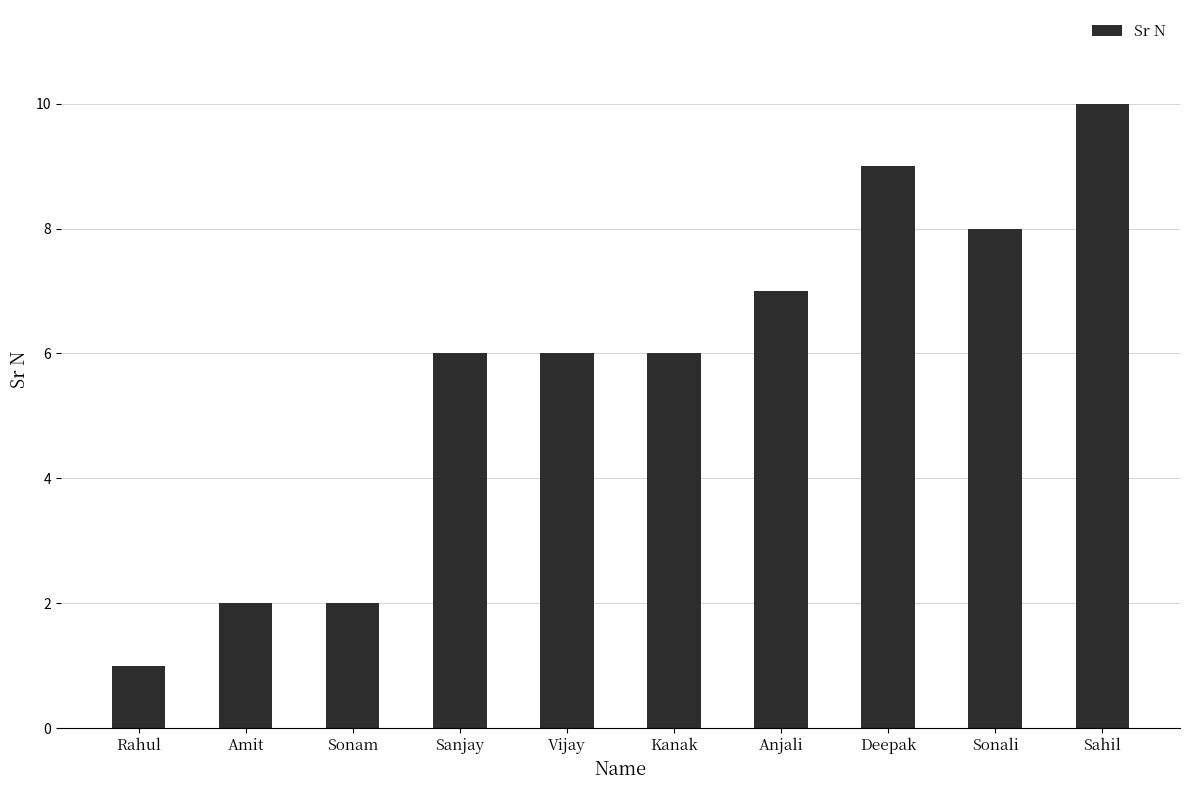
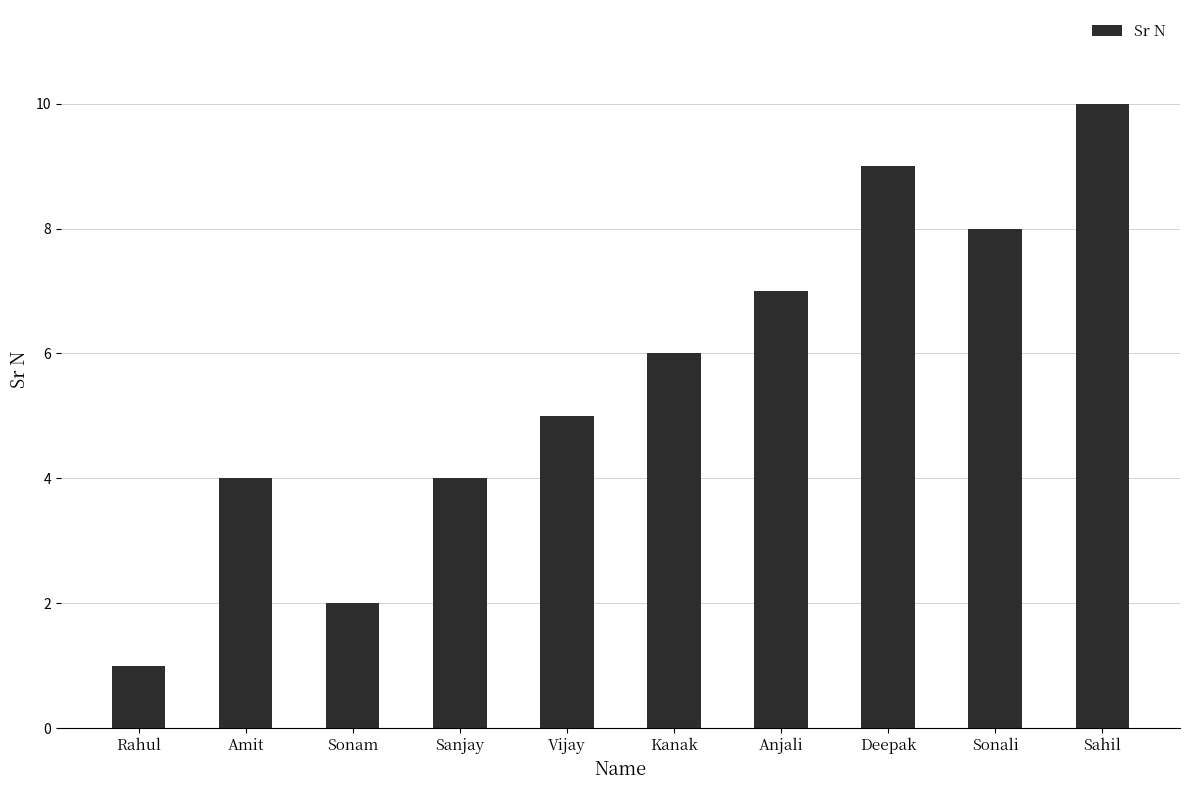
  {
    "Rahul": 1,
-   "Amit": 2,
+   "Amit": 4,
    "Sonam": 2,
-   "Sanjay": 6,
-   "Vijay": 6,
+   "Sanjay": 4,
+   "Vijay": 5,
    "Kanak": 6,
    "Anjali": 7,
    "Deepak": 9,
    "Sonali": 8,
    "Sahil": 10
  }
